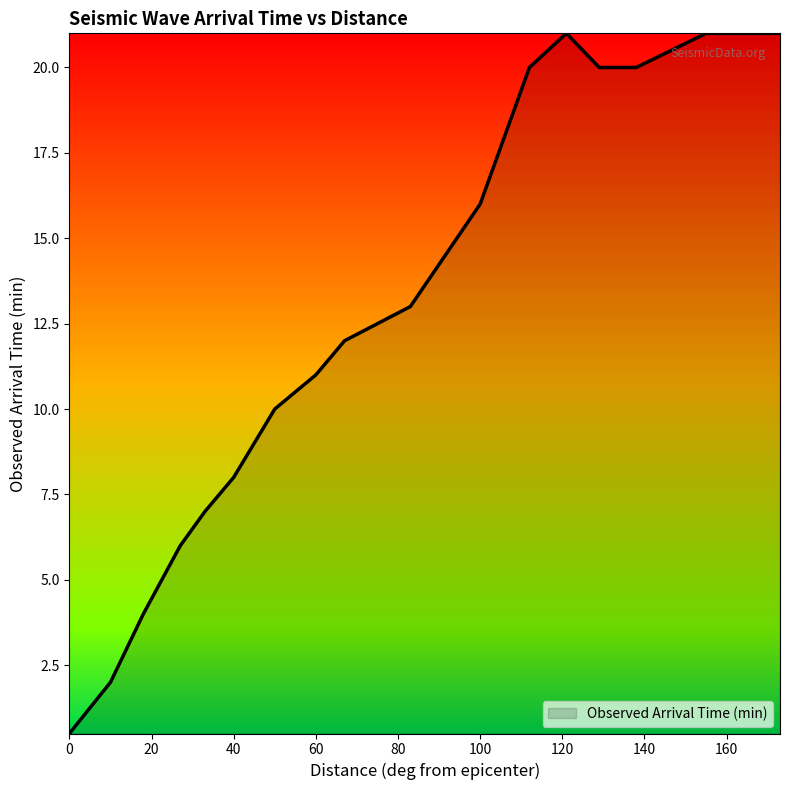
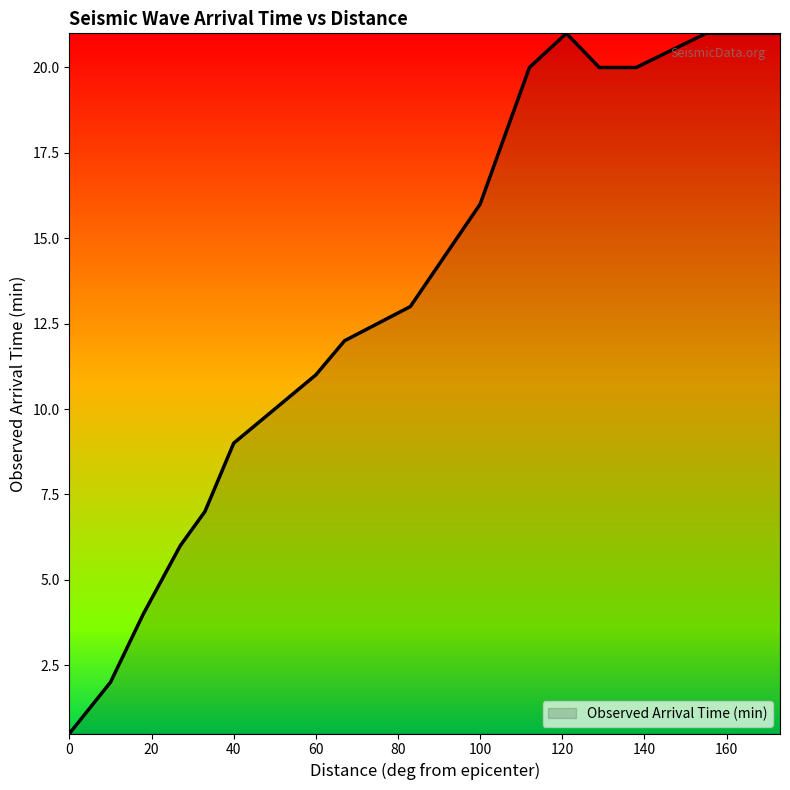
  {
    "0": 0.5,
-   "40": 8,
+   "40": 9,
    "60": 11,
    "100": 16
  }
